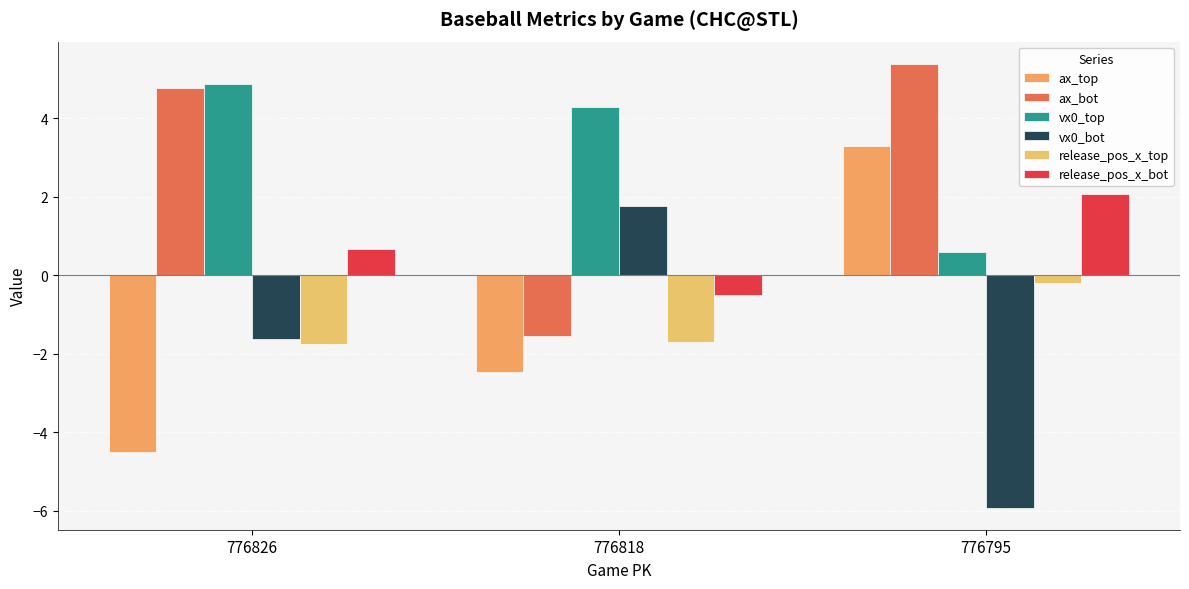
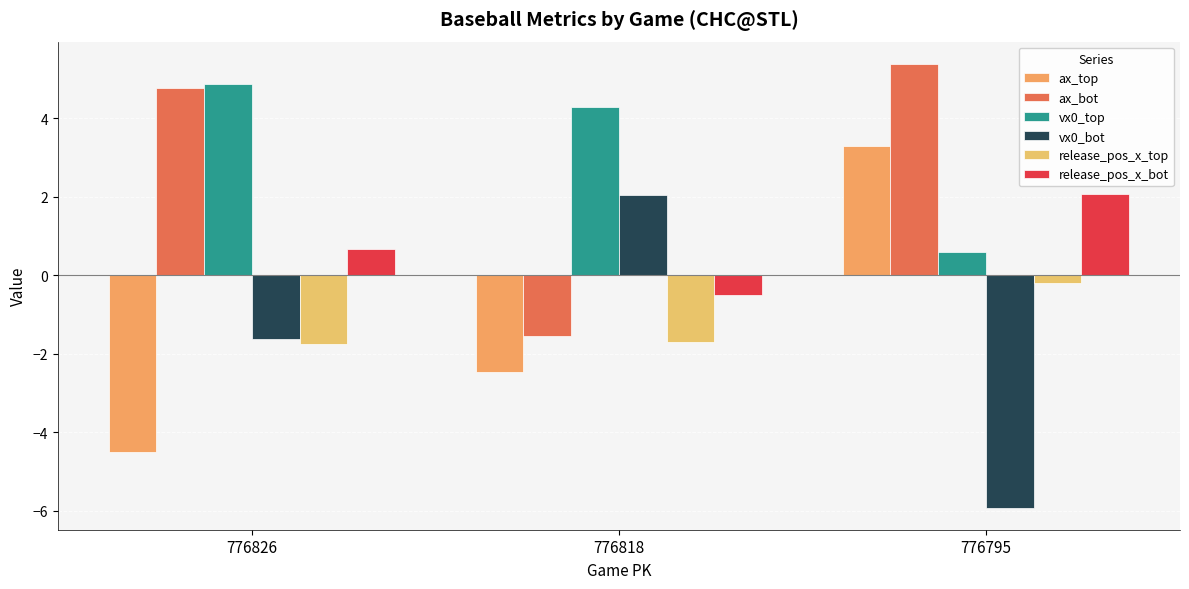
  {
    "vx0_top": {
      "776826": 4.9,
      "776818": 4.3,
      "776795": 0.6
    },
    "vx0_bot": {
      "776826": -1.6,
-     "776818": 1.8,
+     "776818": 2.0,
      "776795": -5.9
    }
  }
